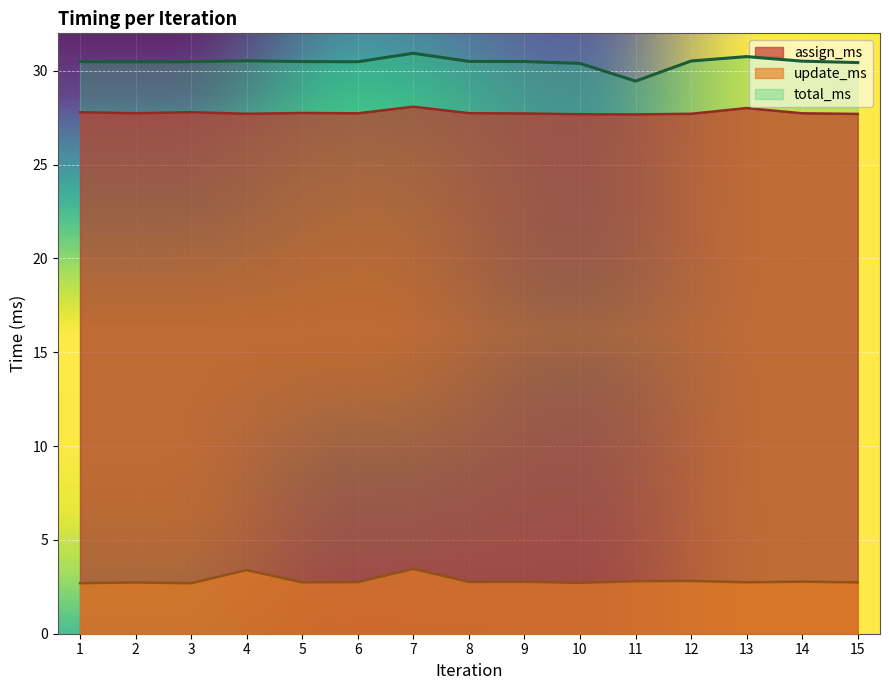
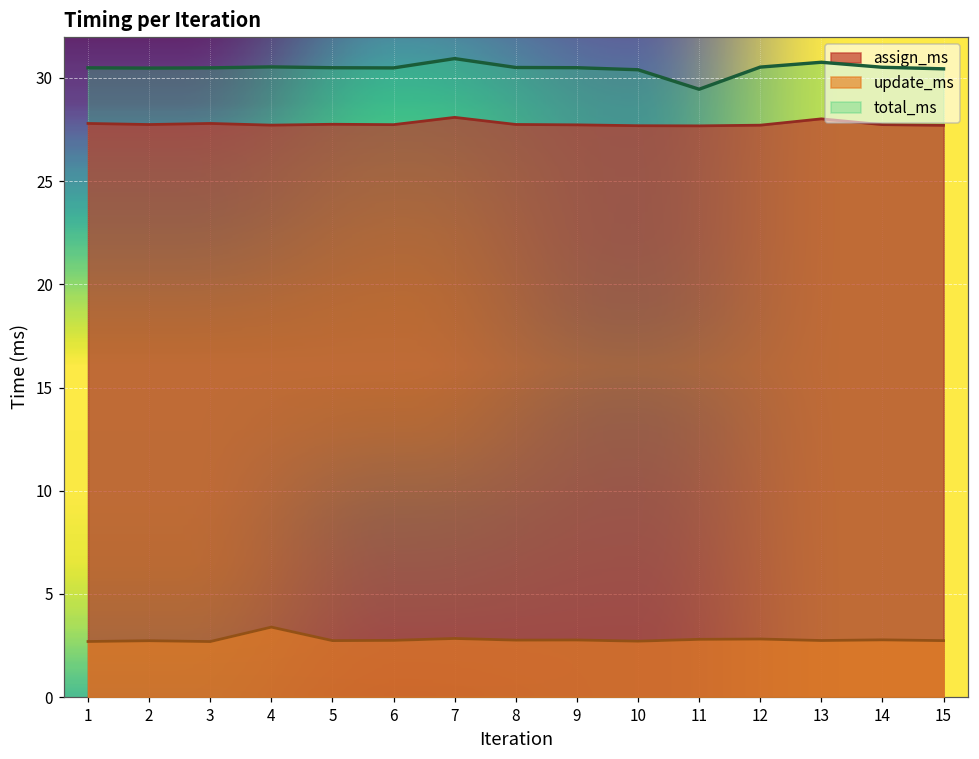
  {
    "assign_ms": {
      "1": 27.8,
      "2": 27.7,
      "3": 27.8,
      "4": 27.7,
      "5": 27.8,
      "6": 27.7,
      "7": 28.1,
      "8": 27.7,
      "9": 27.7,
      "10": 27.7,
      "11": 27.7,
      "12": 27.7,
      "13": 28.0,
      "14": 27.7,
      "15": 27.7
    },
    "update_ms": {
      "1": 2.7,
      "2": 2.7,
      "3": 2.7,
      "4": 3.4,
      "5": 2.7,
      "6": 2.7,
-     "7": 3.5,
+     "7": 2.8,
      "8": 2.8,
      "9": 2.8,
      "10": 2.7,
      "11": 2.8,
      "12": 2.8,
      "13": 2.7,
      "14": 2.8,
      "15": 2.7
    },
    "total_ms": {
      "1": 30.5,
      "2": 30.5,
      "3": 30.5,
      "4": 30.5,
      "5": 30.5,
      "6": 30.5,
      "7": 30.9,
      "8": 30.5,
      "9": 30.5,
      "10": 30.4,
      "11": 29.5,
      "12": 30.5,
      "13": 30.8
    }
  }
